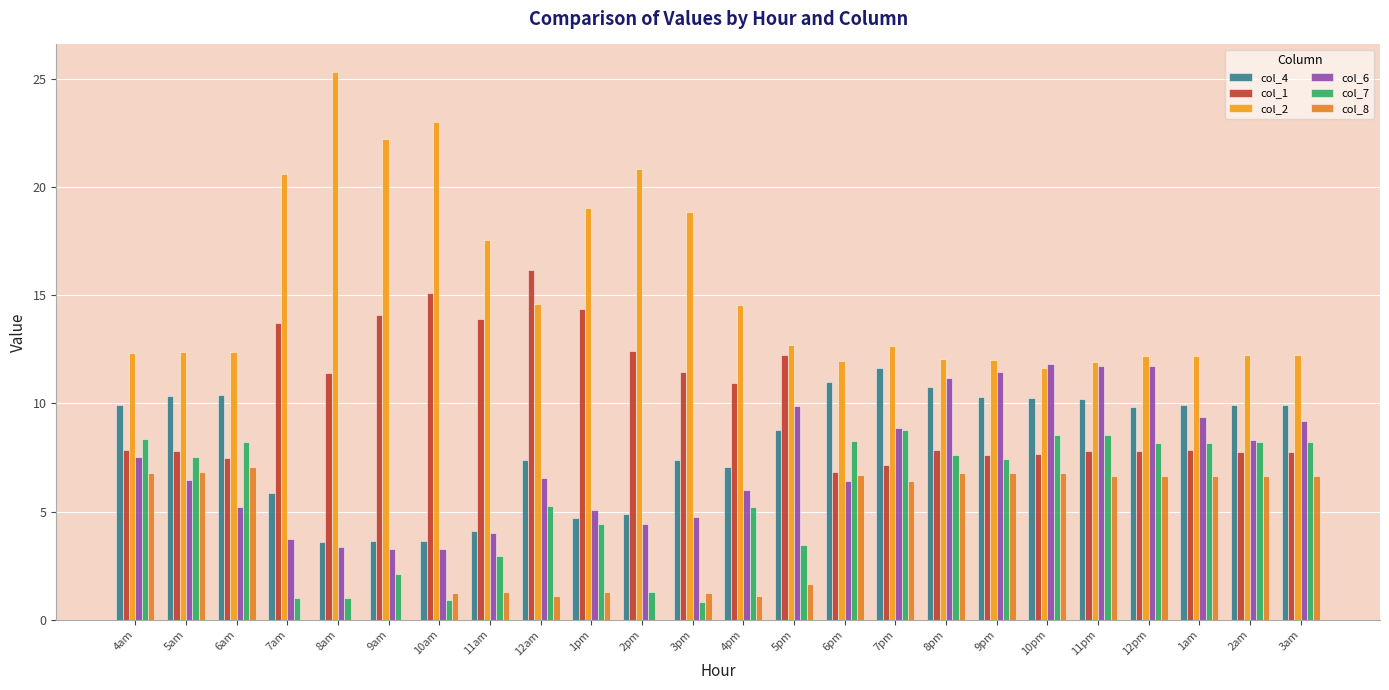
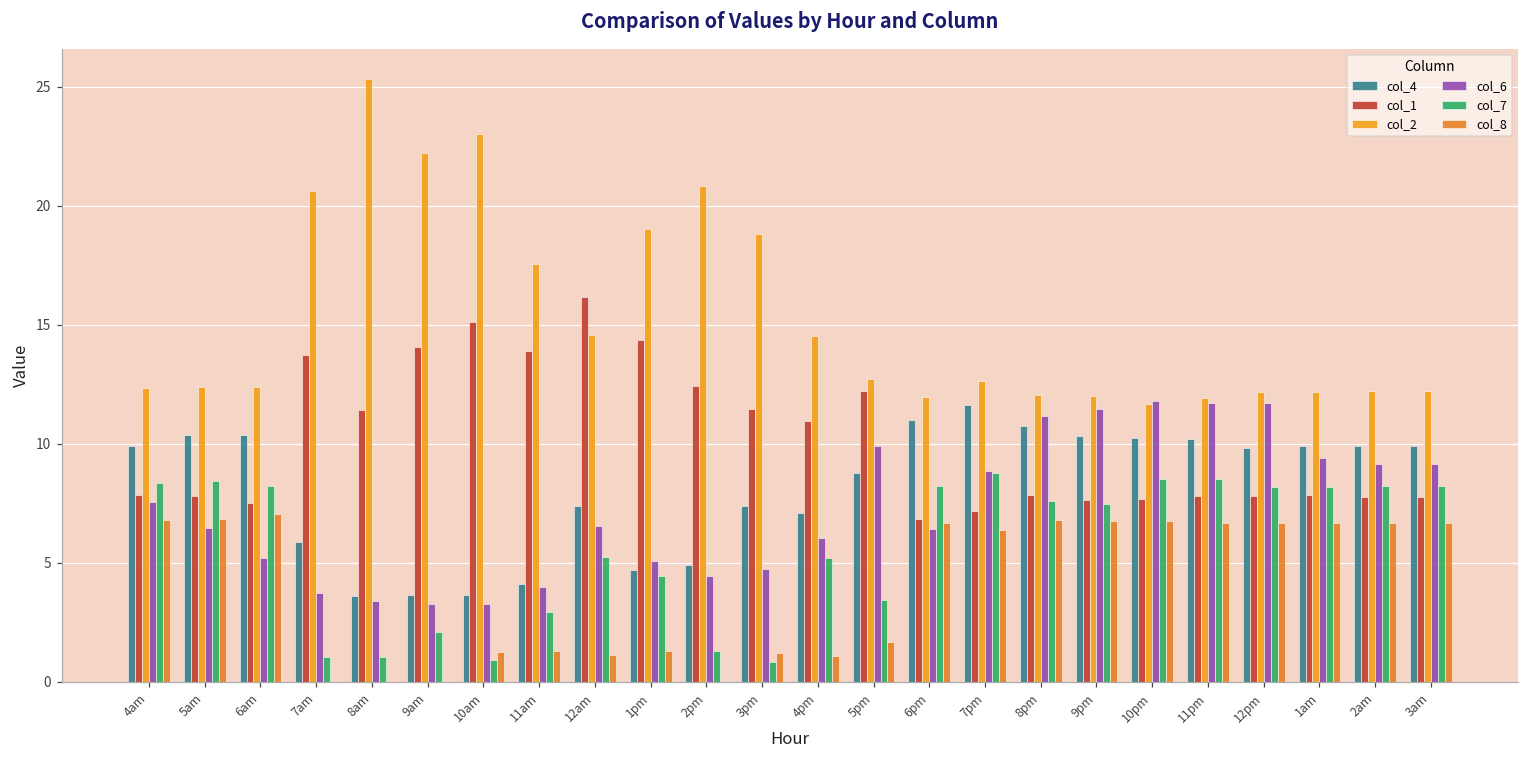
  {
    "col_4": {
      "4am": 9.9,
      "5am": 10.4,
      "6am": 10.4,
      "7am": 5.9,
      "8am": 3.6,
      "9am": 3.7,
      "10am": 3.6,
      "11am": 4.1,
      "12am": 7.4,
      "1pm": 4.7,
      "2pm": 4.9,
      "3pm": 7.4,
      "4pm": 7.1,
      "5pm": 8.8,
      "6pm": 11.0,
      "7pm": 11.6,
      "8pm": 10.7,
      "9pm": 10.3,
      "10pm": 10.3,
      "11pm": 10.2,
      "12pm": 9.8,
      "1am": 9.9,
      "2am": 9.9,
      "3am": 9.9
    },
    "col_1": {
      "4am": 7.8,
      "5am": 7.8,
      "6am": 7.5,
      "7am": 13.7,
      "8am": 11.4,
      "9am": 14.1,
      "10am": 15.1,
      "11am": 13.9,
      "12am": 16.2,
      "1pm": 14.3,
      "2pm": 12.4,
      "3pm": 11.5,
      "4pm": 11.0,
      "5pm": 12.2,
      "6pm": 6.8,
      "7pm": 7.2,
      "8pm": 7.8,
      "9pm": 7.6,
      "10pm": 7.7,
      "11pm": 7.8,
      "12pm": 7.8,
      "1am": 7.8,
      "2am": 7.8,
      "3am": 7.8
    },
    "col_6": {
      "4am": 7.5,
      "5am": 6.5,
      "6am": 5.2,
      "7am": 3.7,
      "8am": 3.4,
      "9am": 3.3,
      "10am": 3.3,
      "11am": 4.0,
      "12am": 6.5,
      "1pm": 5.1,
      "2pm": 4.4,
      "3pm": 4.8,
      "4pm": 6.0,
      "5pm": 9.9,
      "6pm": 6.4,
      "7pm": 8.9,
      "8pm": 11.2,
      "9pm": 11.4,
      "10pm": 11.8,
      "11pm": 11.7,
      "12pm": 11.7,
      "1am": 9.4,
-     "2am": 8.3,
+     "2am": 9.2,
      "3am": 9.2
    },
    "col_7": {
      "4am": 8.3,
-     "5am": 7.5,
+     "5am": 8.4,
      "6am": 8.2,
      "7am": 1.0,
      "8am": 1.0,
      "9am": 2.1,
      "10am": 0.9,
      "11am": 2.9,
      "12am": 5.2,
      "1pm": 4.4,
      "2pm": 1.3,
      "3pm": 0.8,
      "4pm": 5.2,
      "5pm": 3.4,
      "6pm": 8.2,
      "7pm": 8.8,
      "8pm": 7.6,
      "9pm": 7.4,
      "10pm": 8.5,
      "11pm": 8.5,
      "12pm": 8.2,
      "1am": 8.2,
      "2am": 8.2,
      "3am": 8.2
    }
  }
